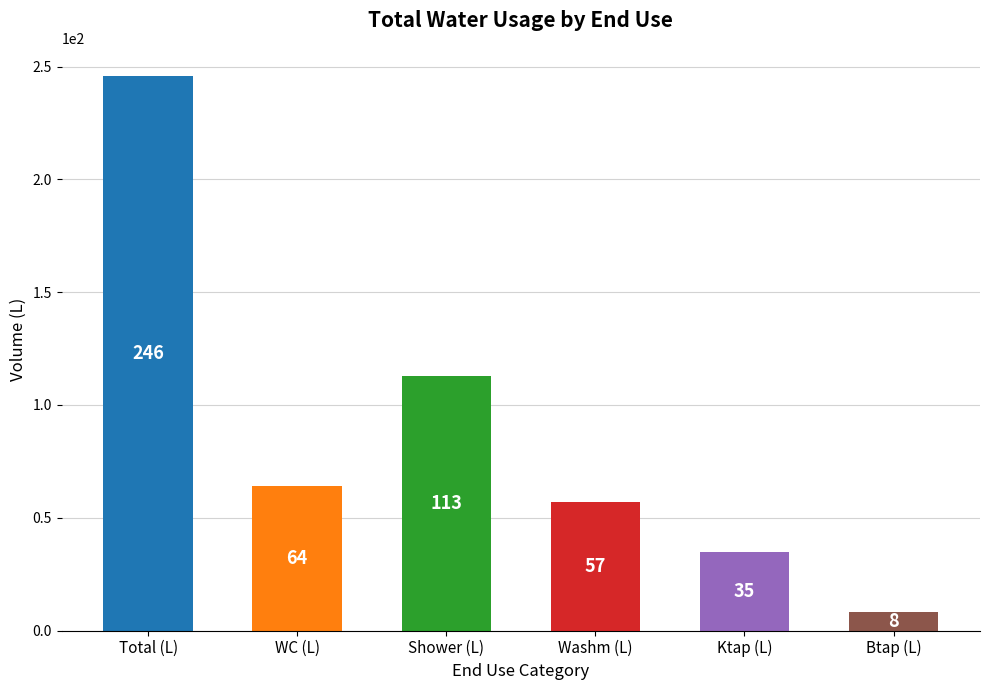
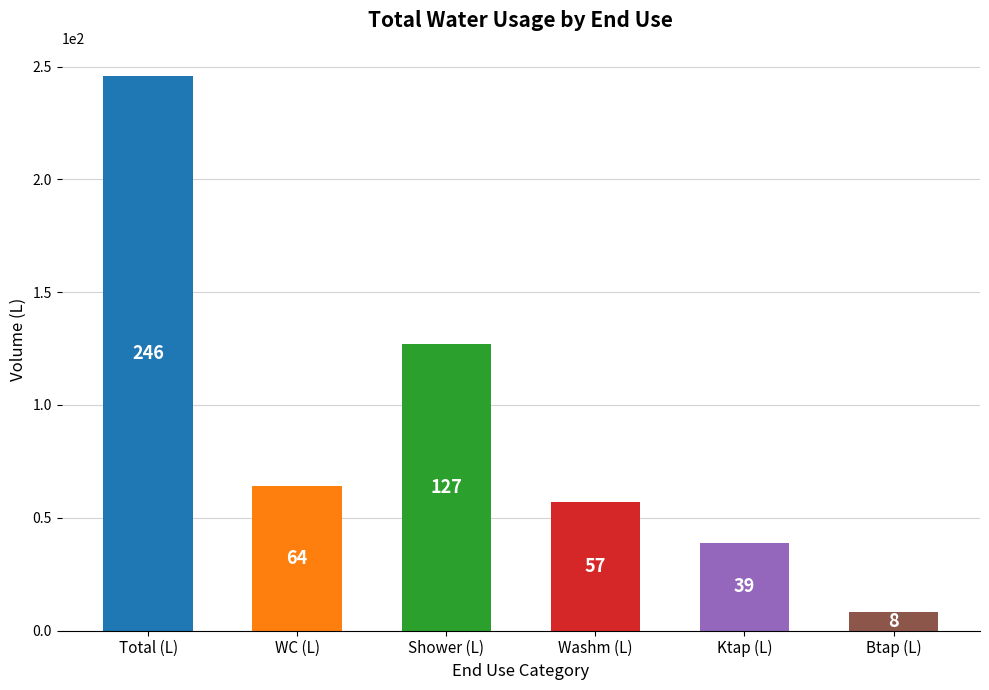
  {
    "Total (L)": 246,
    "WC (L)": 64,
-   "Shower (L)": 113,
+   "Shower (L)": 127,
    "Washm (L)": 57,
-   "Ktap (L)": 35,
+   "Ktap (L)": 39,
    "Btap (L)": 8
  }
